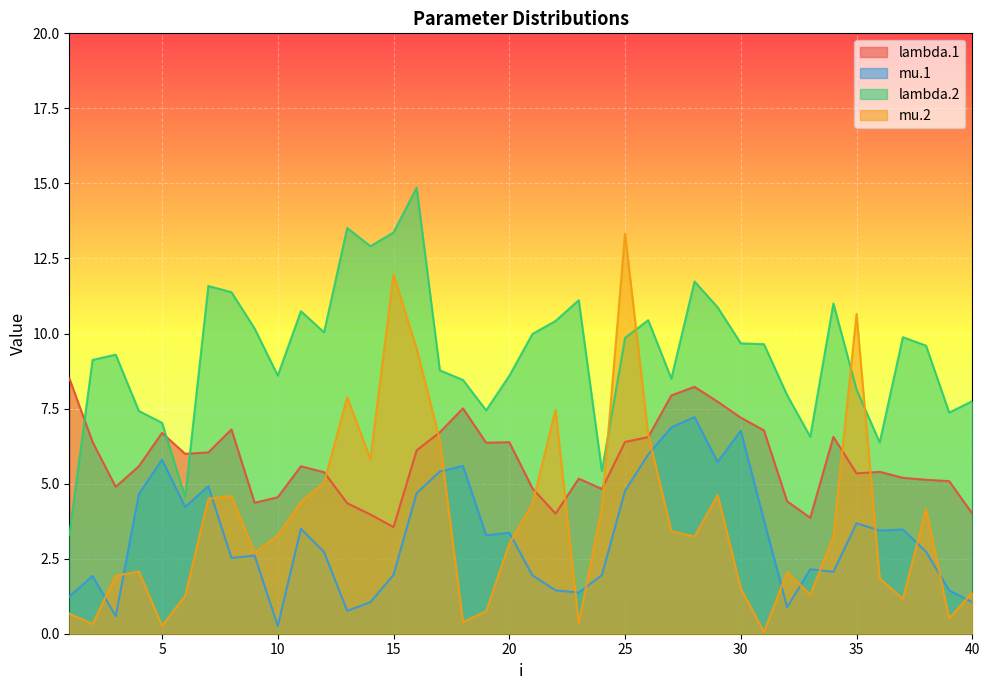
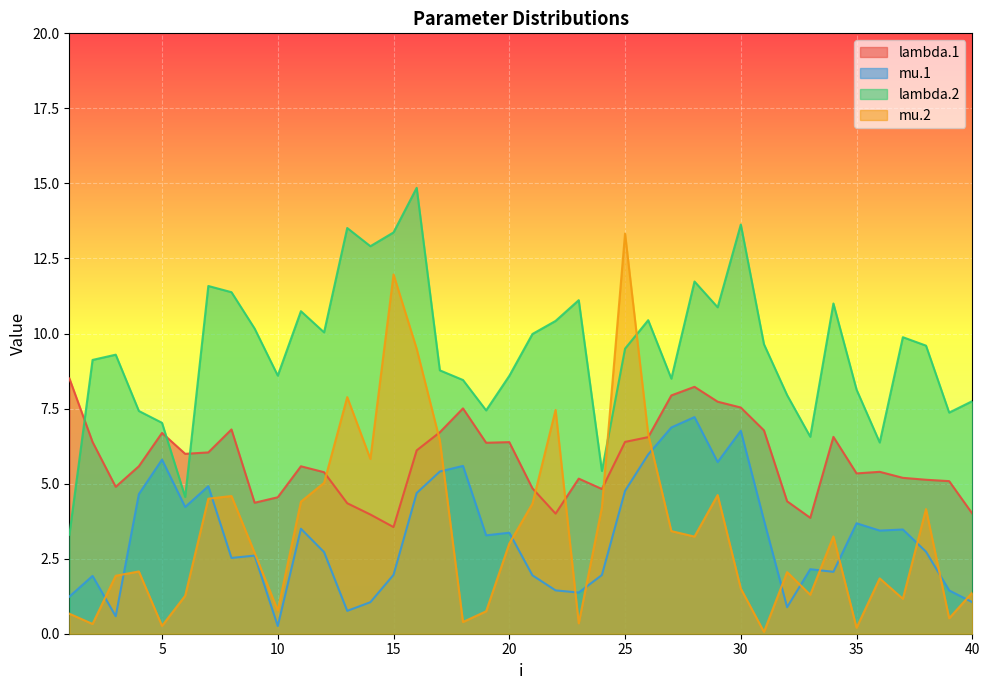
  {
    "lambda.1": {
      "5": 6.7,
      "10": 4.5,
      "15": 3.6,
      "20": 6.4,
      "25": 6.4,
-     "30": 7.2,
+     "30": 7.5,
      "35": 5.3,
      "40": 4.0
    },
    "mu.1": {
      "5": 5.8,
      "10": 0.3,
      "15": 2.0,
      "20": 3.4,
      "25": 4.8,
      "30": 6.8,
      "35": 3.7,
      "40": 1.1
    },
    "lambda.2": {
      "5": 7.0,
      "10": 8.6,
      "15": 13.4,
      "20": 8.6,
-     "25": 9.9,
-     "30": 9.7,
+     "25": 9.5,
+     "30": 13.6,
      "35": 8.1,
      "40": 7.7
    },
    "mu.2": {
      "5": 0.3,
-     "10": 3.3,
+     "10": 0.8,
      "15": 12.0,
      "20": 3.0,
      "25": 13.3,
      "30": 1.5,
-     "35": 10.7,
+     "35": 0.2,
      "40": 1.4
    }
  }
